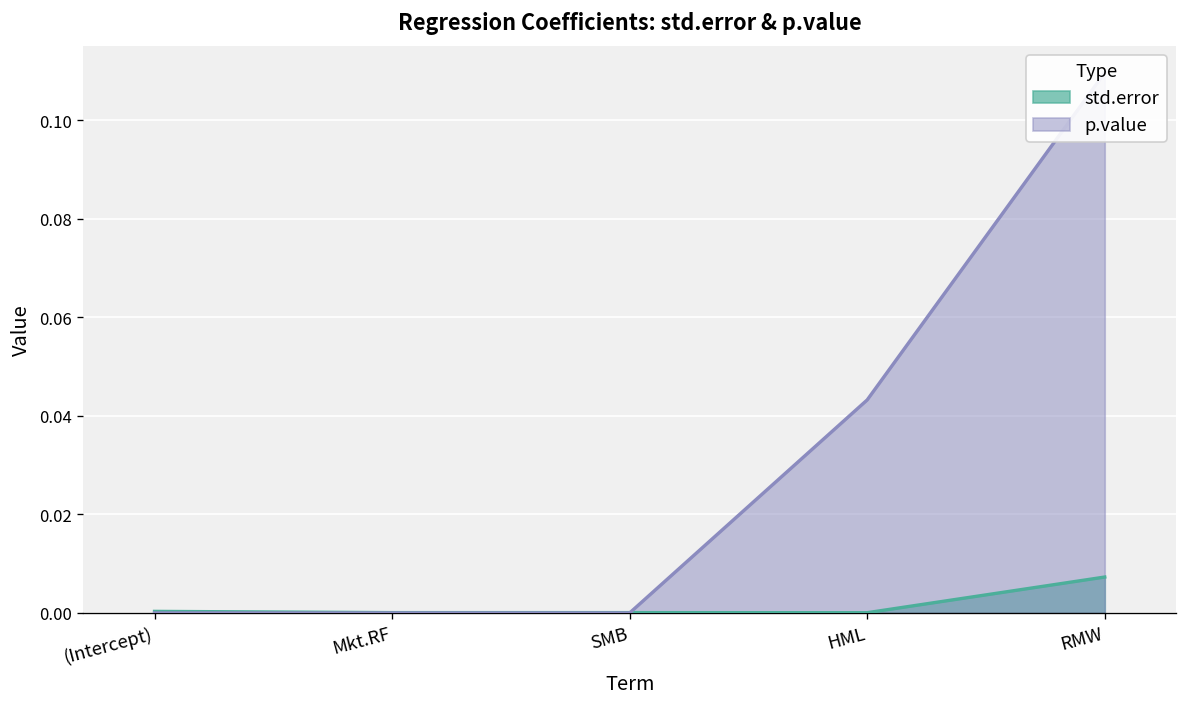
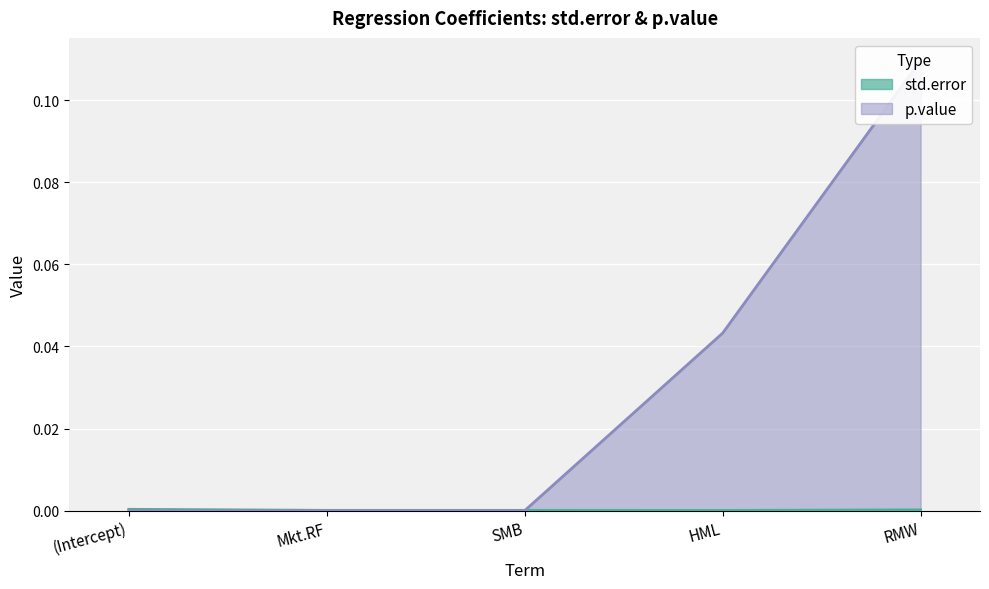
  {
    "std.error": {
      "HML": 0.000,
-     "RMW": 0.007
+     "RMW": 0.000
    },
    "p.value": {
      "HML": 0.043
    }
  }
